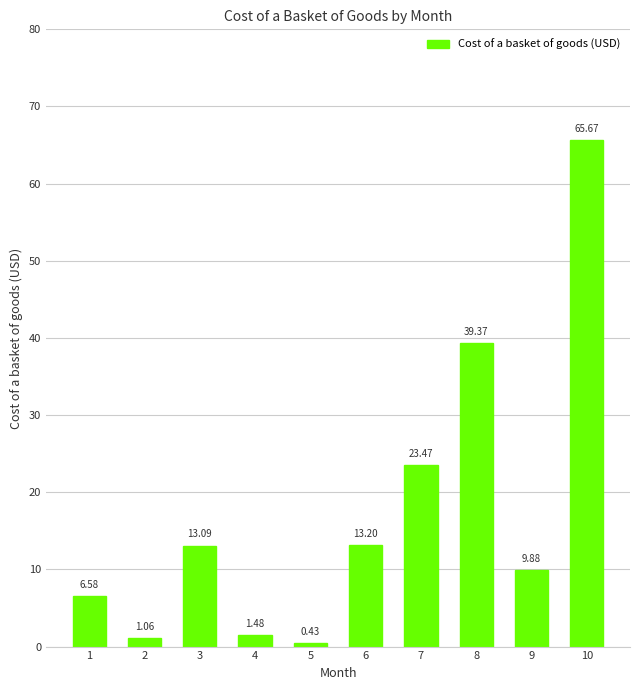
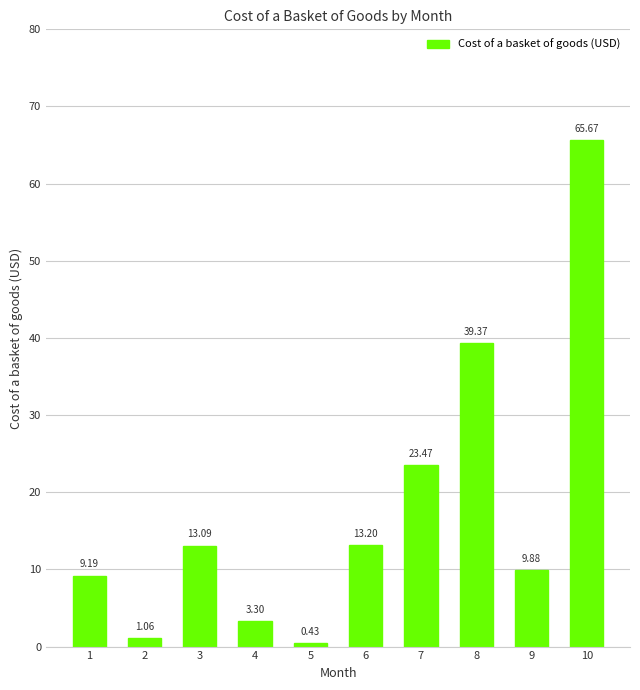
  {
-   "1": 6.58,
+   "1": 9.19,
    "2": 1.06,
    "3": 13.09,
-   "4": 1.48,
+   "4": 3.30,
    "5": 0.43,
    "6": 13.20,
    "7": 23.47,
    "8": 39.37,
    "9": 9.88,
    "10": 65.67
  }
